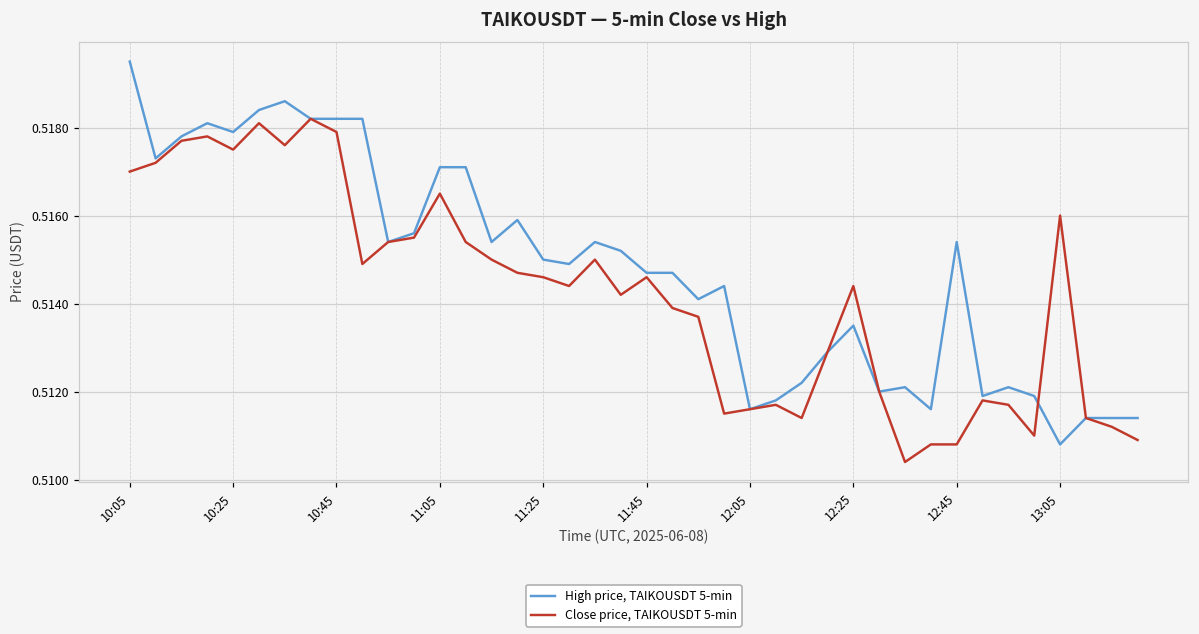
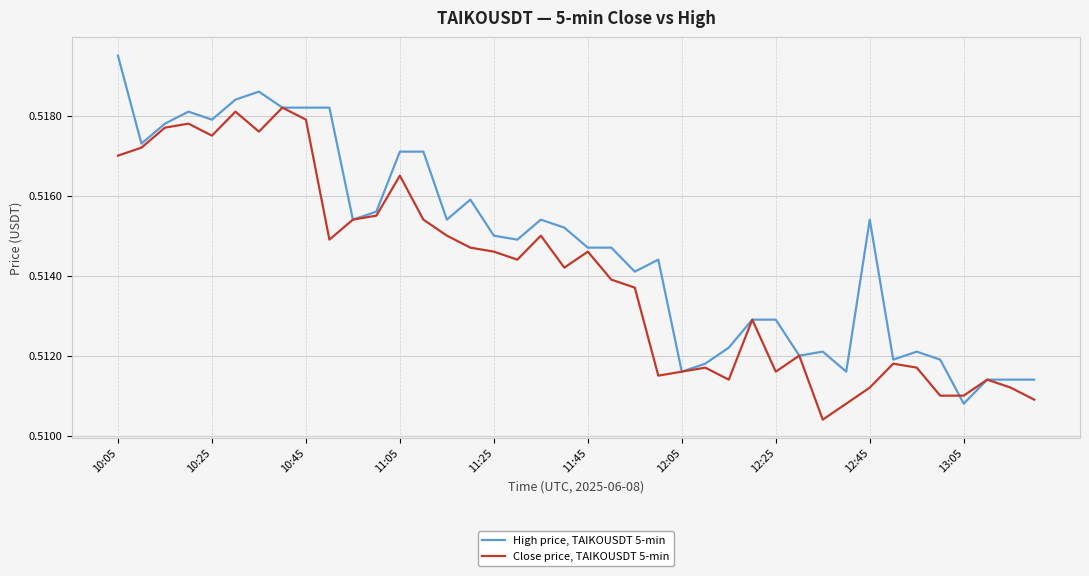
  {
    "High price, TAIKOUSDT 5-min": {
      "10:05": 0.5195,
      "10:25": 0.5179,
      "10:45": 0.5182,
      "11:05": 0.5171,
      "11:25": 0.5150,
      "11:45": 0.5147,
-     "12:25": 0.5135,
+     "12:25": 0.5129,
      "12:45": 0.5154,
      "13:05": 0.5108
    },
    "Close price, TAIKOUSDT 5-min": {
      "10:05": 0.5170,
      "10:25": 0.5175,
      "10:45": 0.5179,
      "11:05": 0.5165,
      "11:25": 0.5146,
      "11:45": 0.5146,
-     "12:25": 0.5144,
-     "12:45": 0.5108,
-     "13:05": 0.516
+     "12:25": 0.5116,
+     "12:45": 0.5112,
+     "13:05": 0.511
    }
  }
